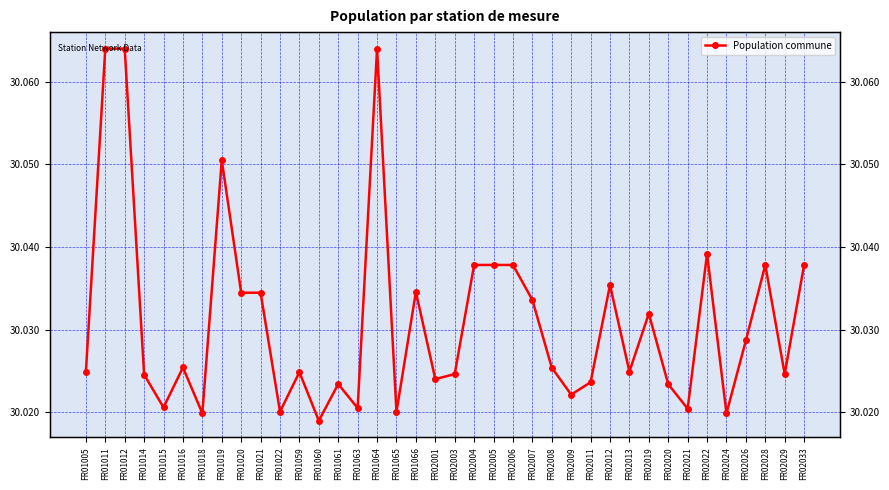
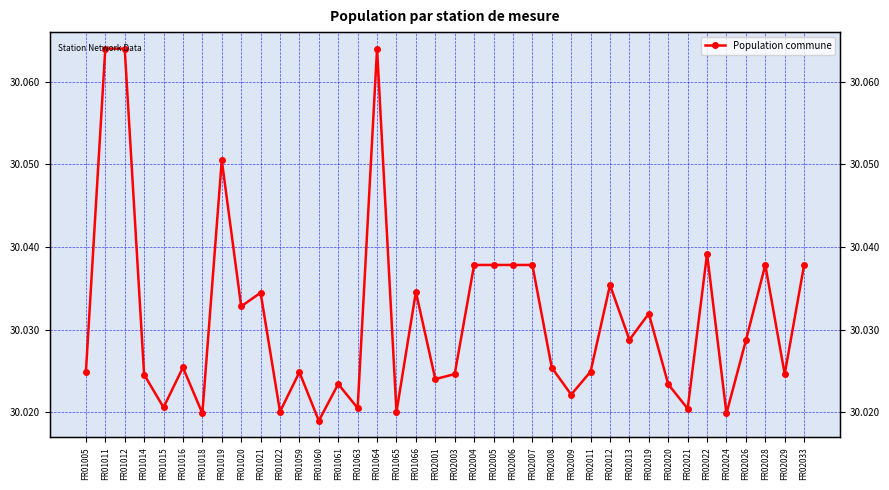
  {
    "FR01005": 30.025,
    "FR01011": 30.064,
    "FR01012": 30.064,
    "FR01014": 30.025,
    "FR01015": 30.021,
    "FR01016": 30.025,
    "FR01018": 30.020,
    "FR01019": 30.051,
-   "FR01020": 30.034,
+   "FR01020": 30.033,
    "FR01021": 30.034,
    "FR01022": 30.020,
    "FR01059": 30.025,
    "FR01060": 30.019,
    "FR01061": 30.023,
    "FR01063": 30.021,
    "FR01064": 30.064,
    "FR01065": 30.020,
    "FR01066": 30.035,
    "FR02001": 30.024,
    "FR02003": 30.025,
    "FR02004": 30.038,
    "FR02005": 30.038,
    "FR02006": 30.038,
-   "FR02007": 30.034,
+   "FR02007": 30.038,
    "FR02008": 30.025,
    "FR02009": 30.022,
-   "FR02011": 30.024,
+   "FR02011": 30.025,
    "FR02012": 30.035,
-   "FR02013": 30.025,
+   "FR02013": 30.029,
    "FR02019": 30.032,
    "FR02020": 30.023,
    "FR02021": 30.020,
    "FR02022": 30.039,
    "FR02024": 30.020,
    "FR02026": 30.029,
    "FR02028": 30.038,
    "FR02029": 30.025,
    "FR02033": 30.038
  }
